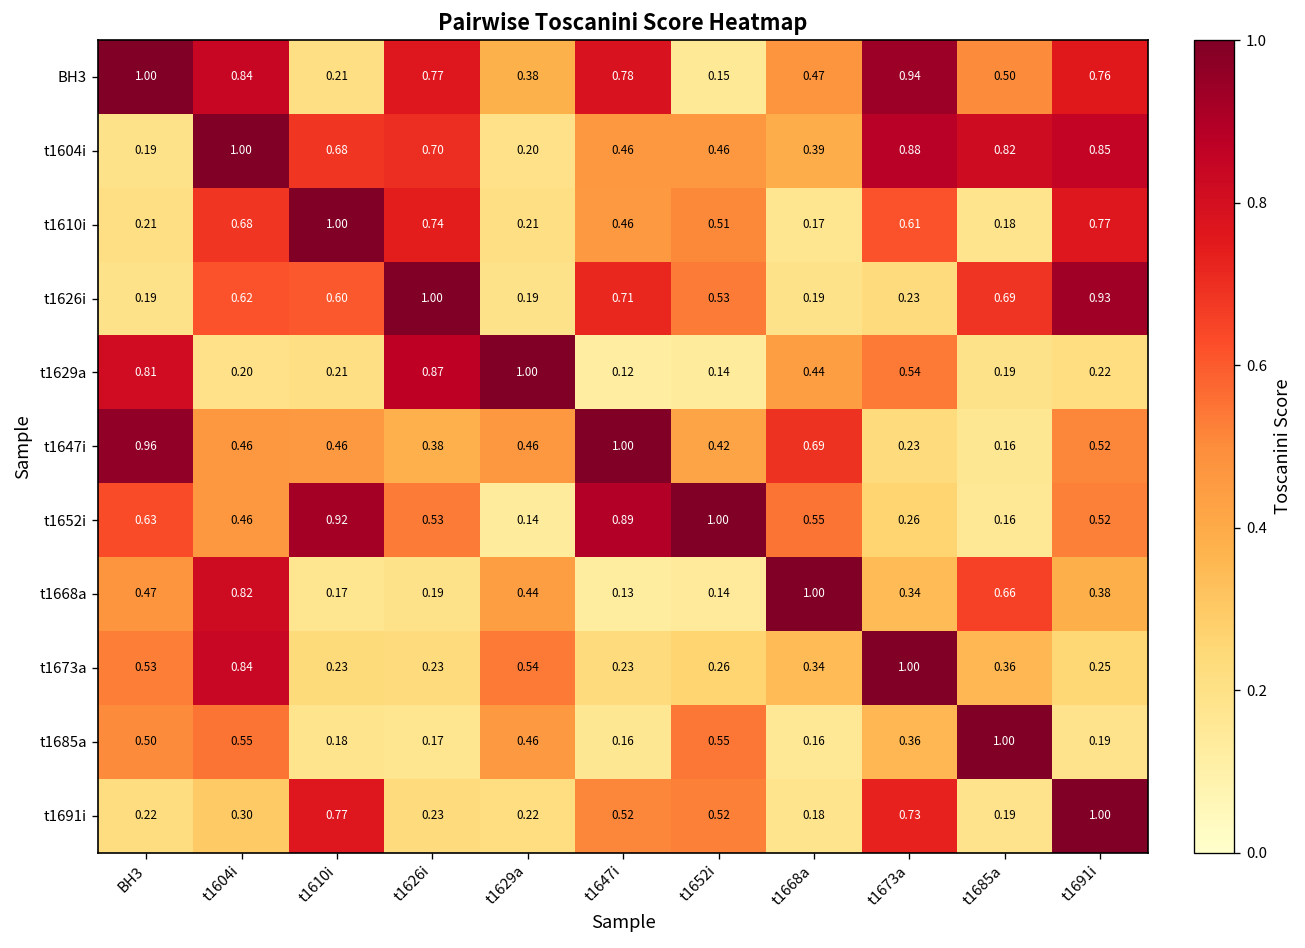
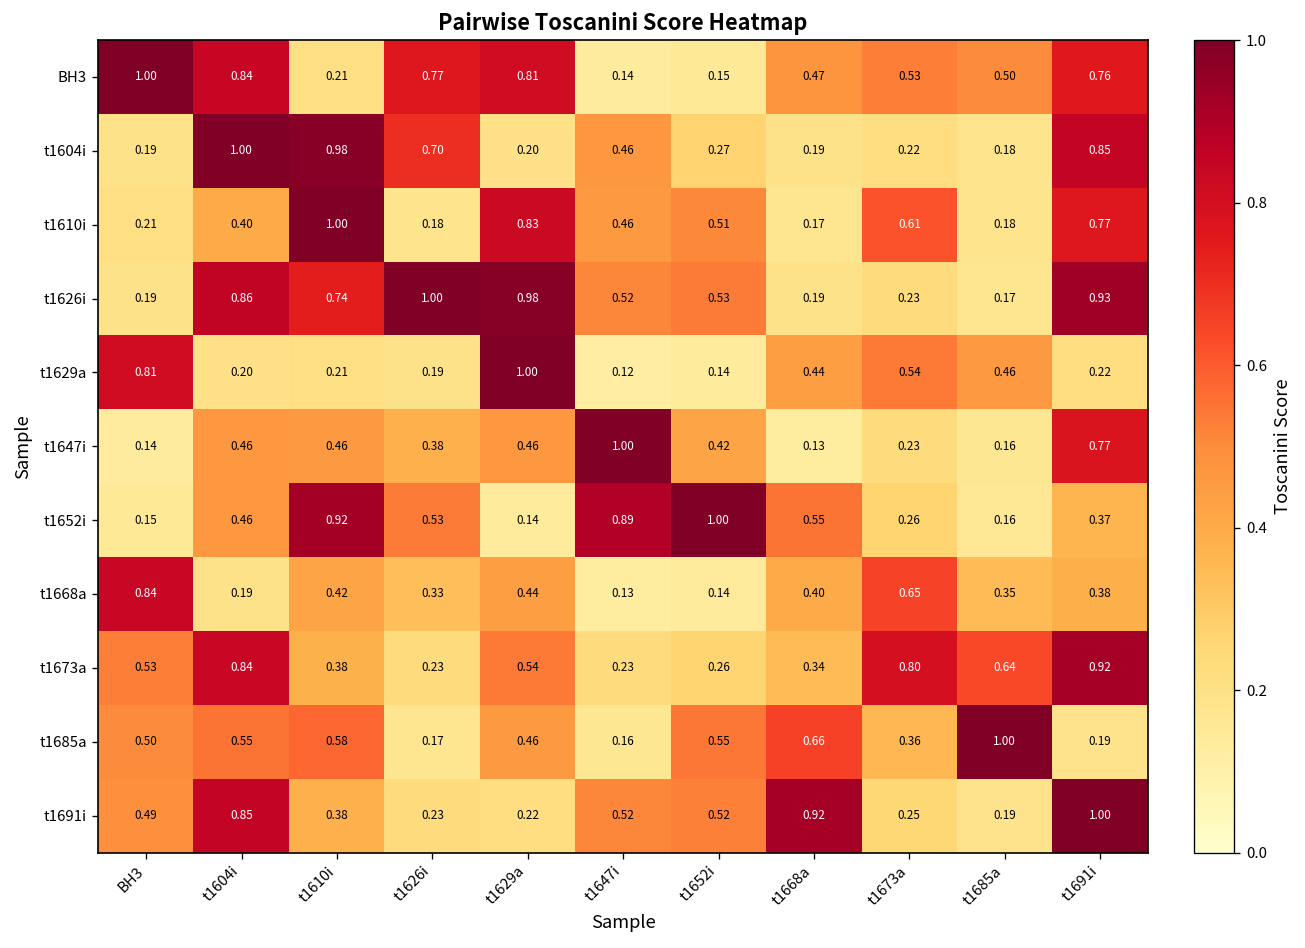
  {
    "BH3": {
      "BH3": 1.00,
      "t1604i": 0.84,
      "t1610i": 0.21,
      "t1626i": 0.77,
-     "t1629a": 0.38,
-     "t1647i": 0.78,
+     "t1629a": 0.81,
+     "t1647i": 0.14,
      "t1652i": 0.15,
      "t1668a": 0.47,
-     "t1673a": 0.94,
+     "t1673a": 0.53,
      "t1685a": 0.50,
      "t1691i": 0.76
    },
    "t1604i": {
      "BH3": 0.19,
      "t1604i": 1.00,
-     "t1610i": 0.68,
+     "t1610i": 0.98,
      "t1626i": 0.70,
      "t1629a": 0.20,
      "t1647i": 0.46,
-     "t1652i": 0.46,
-     "t1668a": 0.39,
-     "t1673a": 0.88,
-     "t1685a": 0.82,
+     "t1652i": 0.27,
+     "t1668a": 0.19,
+     "t1673a": 0.22,
+     "t1685a": 0.18,
      "t1691i": 0.85
    },
    "t1610i": {
      "BH3": 0.21,
-     "t1604i": 0.68,
+     "t1604i": 0.40,
      "t1610i": 1.00,
-     "t1626i": 0.74,
-     "t1629a": 0.21,
+     "t1626i": 0.18,
+     "t1629a": 0.83,
      "t1647i": 0.46,
      "t1652i": 0.51,
      "t1668a": 0.17,
      "t1673a": 0.61,
      "t1685a": 0.18,
      "t1691i": 0.77
    },
    "t1626i": {
      "BH3": 0.19,
-     "t1604i": 0.62,
-     "t1610i": 0.60,
+     "t1604i": 0.86,
+     "t1610i": 0.74,
      "t1626i": 1.00,
-     "t1629a": 0.19,
-     "t1647i": 0.71,
+     "t1629a": 0.98,
+     "t1647i": 0.52,
      "t1652i": 0.53,
      "t1668a": 0.19,
      "t1673a": 0.23,
-     "t1685a": 0.69,
+     "t1685a": 0.17,
      "t1691i": 0.93
    },
    "t1629a": {
      "BH3": 0.81,
      "t1604i": 0.20,
      "t1610i": 0.21,
-     "t1626i": 0.87,
+     "t1626i": 0.19,
      "t1629a": 1.00,
      "t1647i": 0.12,
      "t1652i": 0.14,
      "t1668a": 0.44,
      "t1673a": 0.54,
-     "t1685a": 0.19,
+     "t1685a": 0.46,
      "t1691i": 0.22
    },
    "t1647i": {
-     "BH3": 0.96,
+     "BH3": 0.14,
      "t1604i": 0.46,
      "t1610i": 0.46,
      "t1626i": 0.38,
      "t1629a": 0.46,
      "t1647i": 1.00,
      "t1652i": 0.42,
-     "t1668a": 0.69,
+     "t1668a": 0.13,
      "t1673a": 0.23,
      "t1685a": 0.16,
-     "t1691i": 0.52
+     "t1691i": 0.77
    },
    "t1652i": {
-     "BH3": 0.63,
+     "BH3": 0.15,
      "t1604i": 0.46,
      "t1610i": 0.92,
      "t1626i": 0.53,
      "t1629a": 0.14,
      "t1647i": 0.89,
      "t1652i": 1.00,
      "t1668a": 0.55,
      "t1673a": 0.26,
      "t1685a": 0.16,
-     "t1691i": 0.52
+     "t1691i": 0.37
    },
    "t1668a": {
-     "BH3": 0.47,
-     "t1604i": 0.82,
-     "t1610i": 0.17,
-     "t1626i": 0.19,
+     "BH3": 0.84,
+     "t1604i": 0.19,
+     "t1610i": 0.42,
+     "t1626i": 0.33,
      "t1629a": 0.44,
      "t1647i": 0.13,
      "t1652i": 0.14,
-     "t1668a": 1.00,
-     "t1673a": 0.34,
-     "t1685a": 0.66,
+     "t1668a": 0.40,
+     "t1673a": 0.65,
+     "t1685a": 0.35,
      "t1691i": 0.38
    },
    "t1673a": {
      "BH3": 0.53,
      "t1604i": 0.84,
-     "t1610i": 0.23,
+     "t1610i": 0.38,
      "t1626i": 0.23,
      "t1629a": 0.54,
      "t1647i": 0.23,
      "t1652i": 0.26,
      "t1668a": 0.34,
-     "t1673a": 1.00,
-     "t1685a": 0.36,
-     "t1691i": 0.25
+     "t1673a": 0.80,
+     "t1685a": 0.64,
+     "t1691i": 0.92
    },
    "t1685a": {
      "BH3": 0.50,
      "t1604i": 0.55,
-     "t1610i": 0.18,
+     "t1610i": 0.58,
      "t1626i": 0.17,
      "t1629a": 0.46,
      "t1647i": 0.16,
      "t1652i": 0.55,
-     "t1668a": 0.16,
+     "t1668a": 0.66,
      "t1673a": 0.36,
      "t1685a": 1.00,
      "t1691i": 0.19
    },
    "t1691i": {
-     "BH3": 0.22,
-     "t1604i": 0.30,
-     "t1610i": 0.77,
+     "BH3": 0.49,
+     "t1604i": 0.85,
+     "t1610i": 0.38,
      "t1626i": 0.23,
      "t1629a": 0.22,
      "t1647i": 0.52,
      "t1652i": 0.52,
-     "t1668a": 0.18,
-     "t1673a": 0.73,
+     "t1668a": 0.92,
+     "t1673a": 0.25,
      "t1685a": 0.19,
      "t1691i": 1.00
    }
  }
